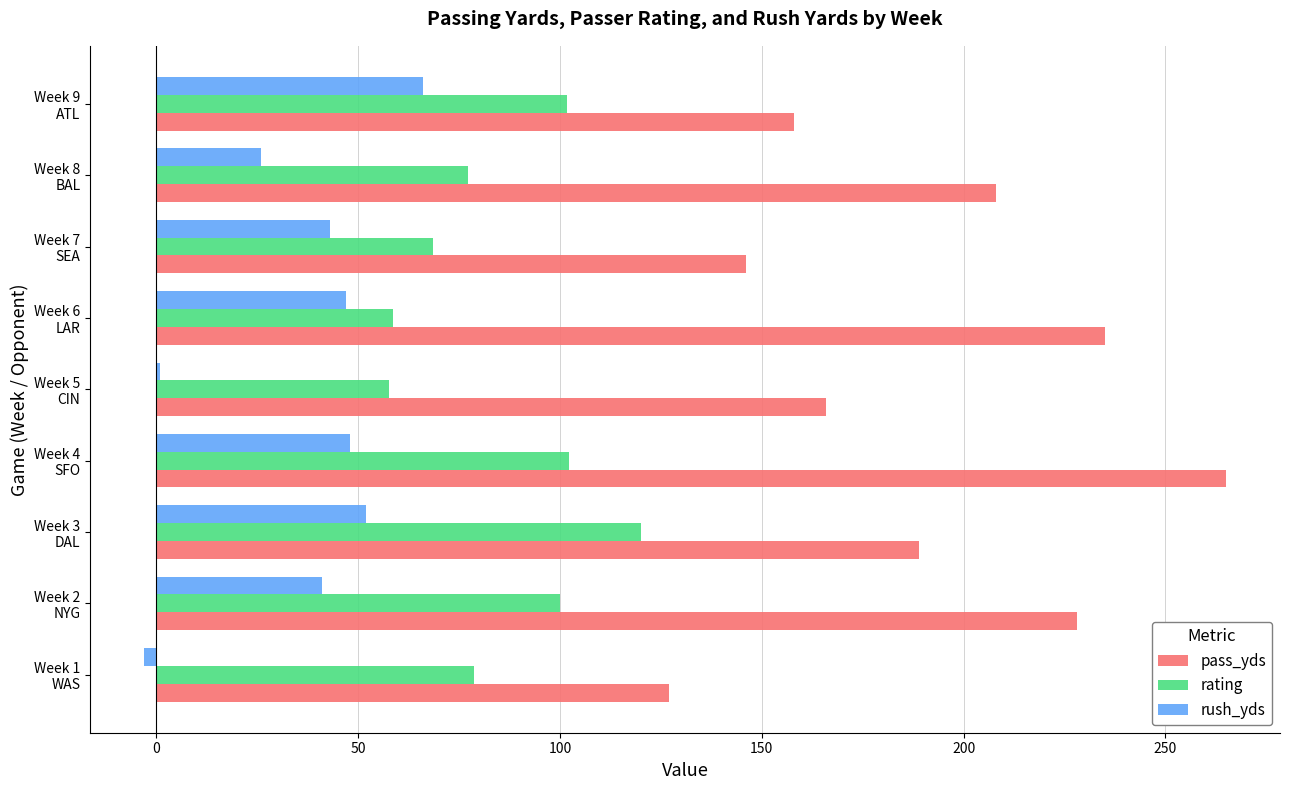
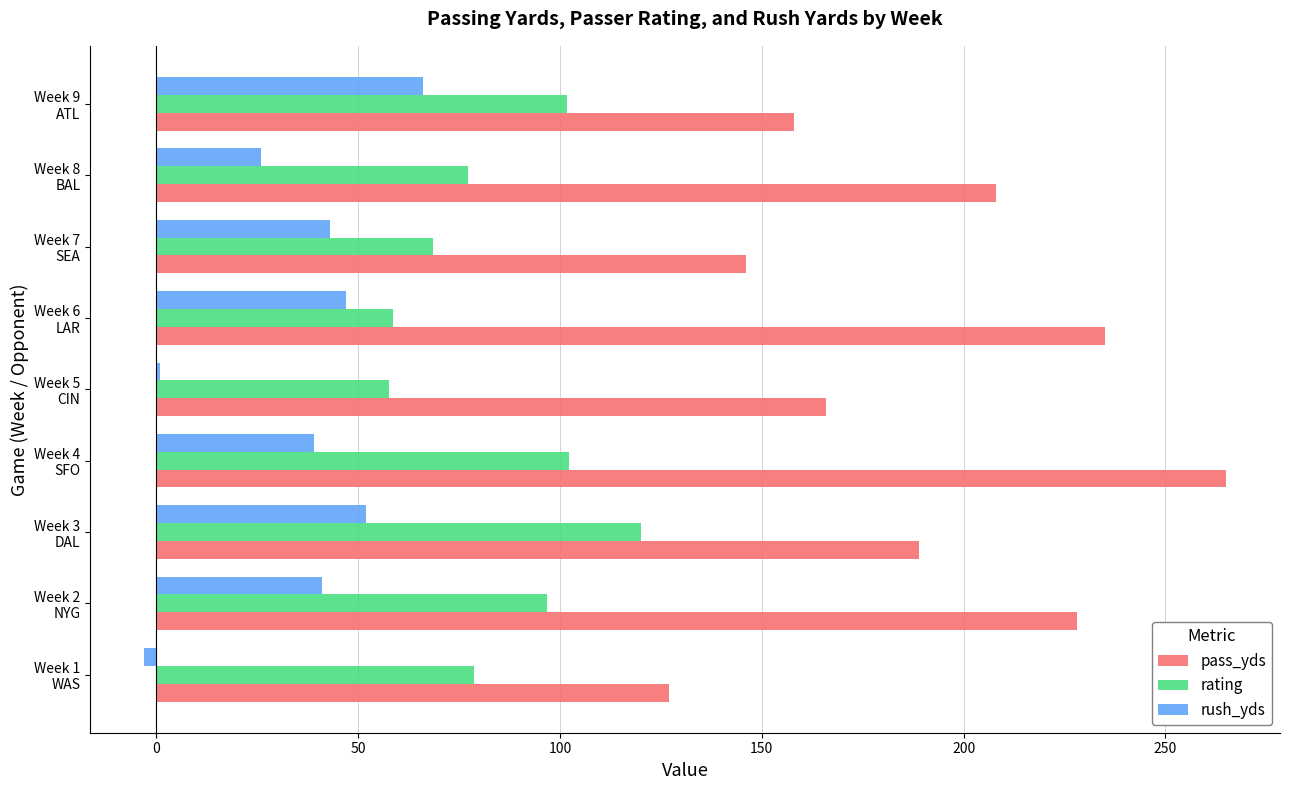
  {
    "pass_yds": {
      "Week 9 ATL": 158,
      "Week 8 BAL": 208,
      "Week 7 SEA": 146,
      "Week 6 LAR": 235,
      "Week 5 CIN": 166,
      "Week 4 SFO": 265,
      "Week 3 DAL": 189,
      "Week 2 NYG": 228,
      "Week 1 WAS": 127
    },
    "rating": {
      "Week 9 ATL": 102,
      "Week 8 BAL": 77,
      "Week 7 SEA": 69,
      "Week 6 LAR": 59,
      "Week 5 CIN": 58,
      "Week 4 SFO": 102,
      "Week 3 DAL": 120,
-     "Week 2 NYG": 100,
+     "Week 2 NYG": 97,
      "Week 1 WAS": 79
    },
    "rush_yds": {
      "Week 9 ATL": 66,
      "Week 8 BAL": 26,
      "Week 7 SEA": 43,
      "Week 6 LAR": 47,
      "Week 5 CIN": 1,
-     "Week 4 SFO": 48,
+     "Week 4 SFO": 39,
      "Week 3 DAL": 52,
      "Week 2 NYG": 41,
      "Week 1 WAS": -3
    }
  }
